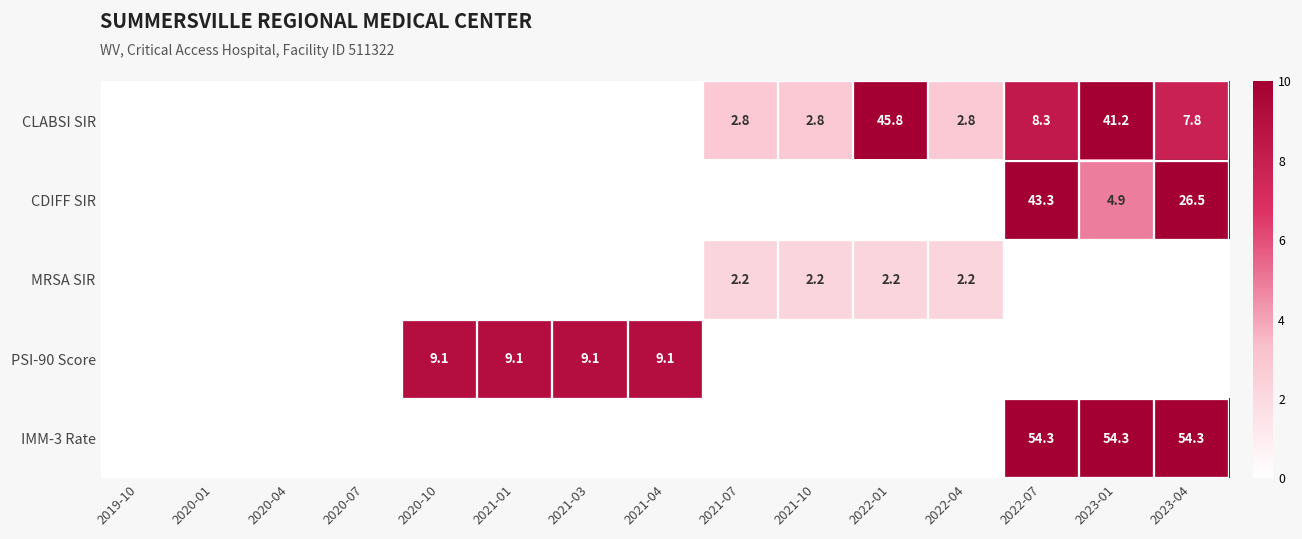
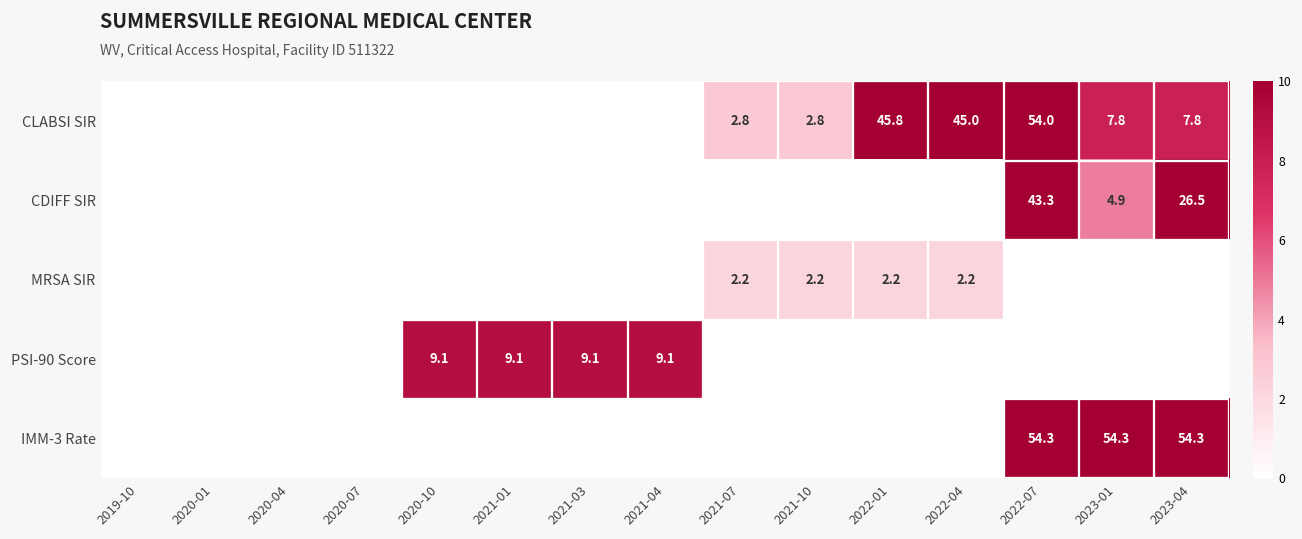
  {
    "CLABSI SIR": {
      "2021-07": 2.8,
      "2021-10": 2.8,
      "2022-01": 45.8,
-     "2022-04": 2.8,
-     "2022-07": 8.3,
-     "2023-01": 41.2,
+     "2022-04": 45.0,
+     "2022-07": 54.0,
+     "2023-01": 7.8,
      "2023-04": 7.8
    },
    "CDIFF SIR": {
      "2022-07": 43.3,
      "2023-01": 4.9,
      "2023-04": 26.5
    },
    "MRSA SIR": {
      "2021-07": 2.2,
      "2021-10": 2.2,
      "2022-01": 2.2,
      "2022-04": 2.2
    },
    "PSI-90 Score": {
      "2020-10": 9.1,
      "2021-01": 9.1,
      "2021-03": 9.1,
      "2021-04": 9.1
    },
    "IMM-3 Rate": {
      "2022-07": 54.3,
      "2023-01": 54.3,
      "2023-04": 54.3
    }
  }
